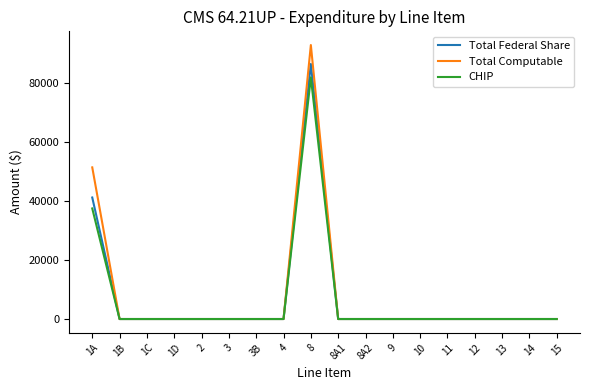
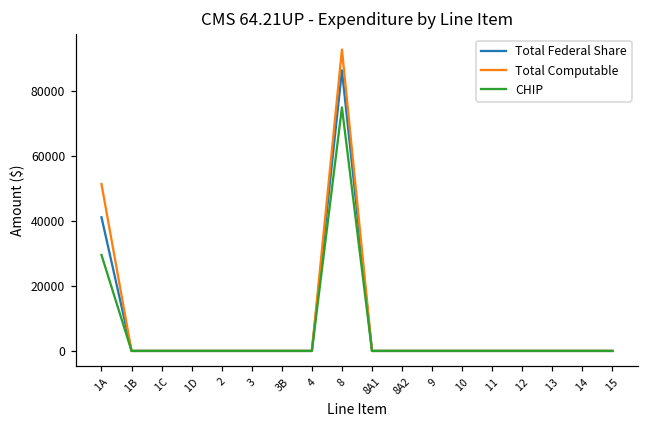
  {
    "Total Federal Share": {
      "1A": 41000,
      "8": 86000
    },
    "Total Computable": {
      "1A": 51000,
      "8": 93000
    },
    "CHIP": {
-     "1A": 37000,
-     "8": 82000
+     "1A": 30000,
+     "8": 75000
    }
  }
